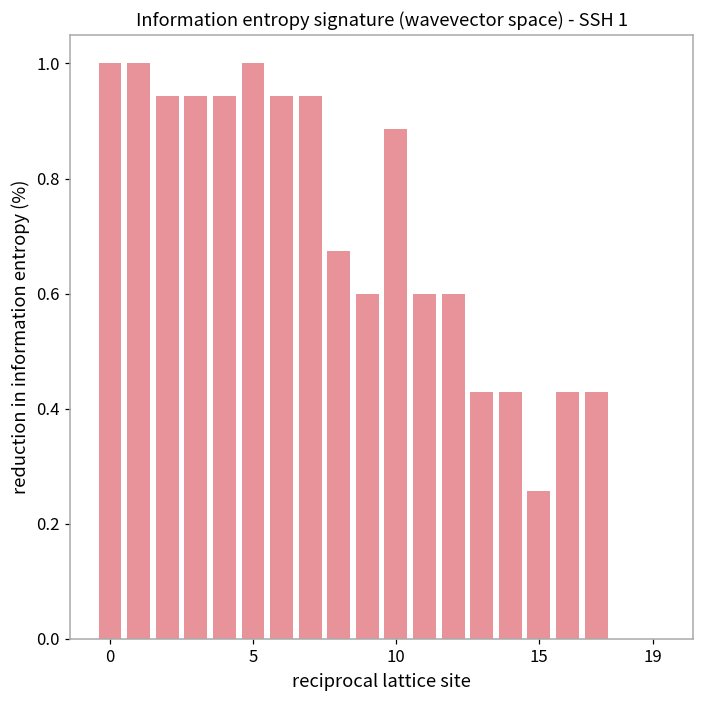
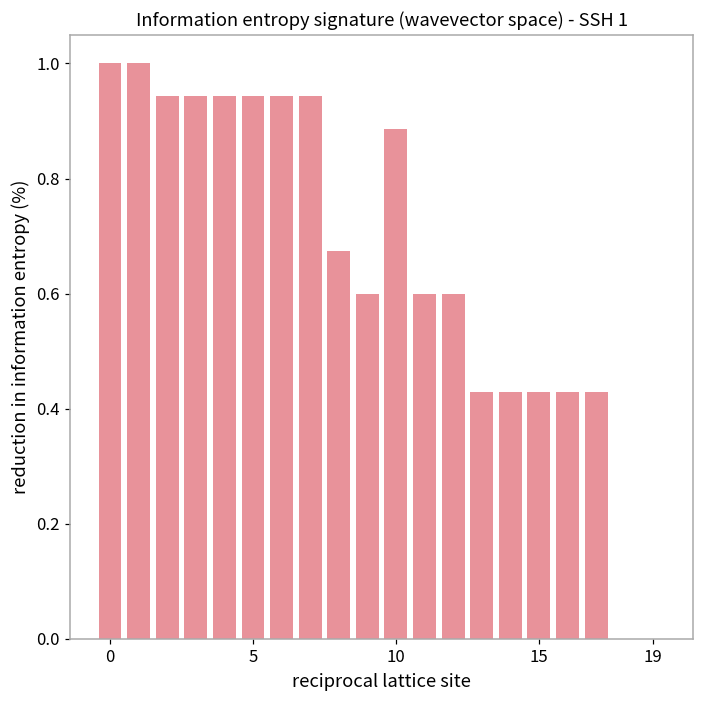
  {
    "0": 1.00,
-   "5": 1.00,
+   "5": 0.94,
    "10": 0.89,
-   "15": 0.26,
+   "15": 0.43,
    "19": 0.00
  }
